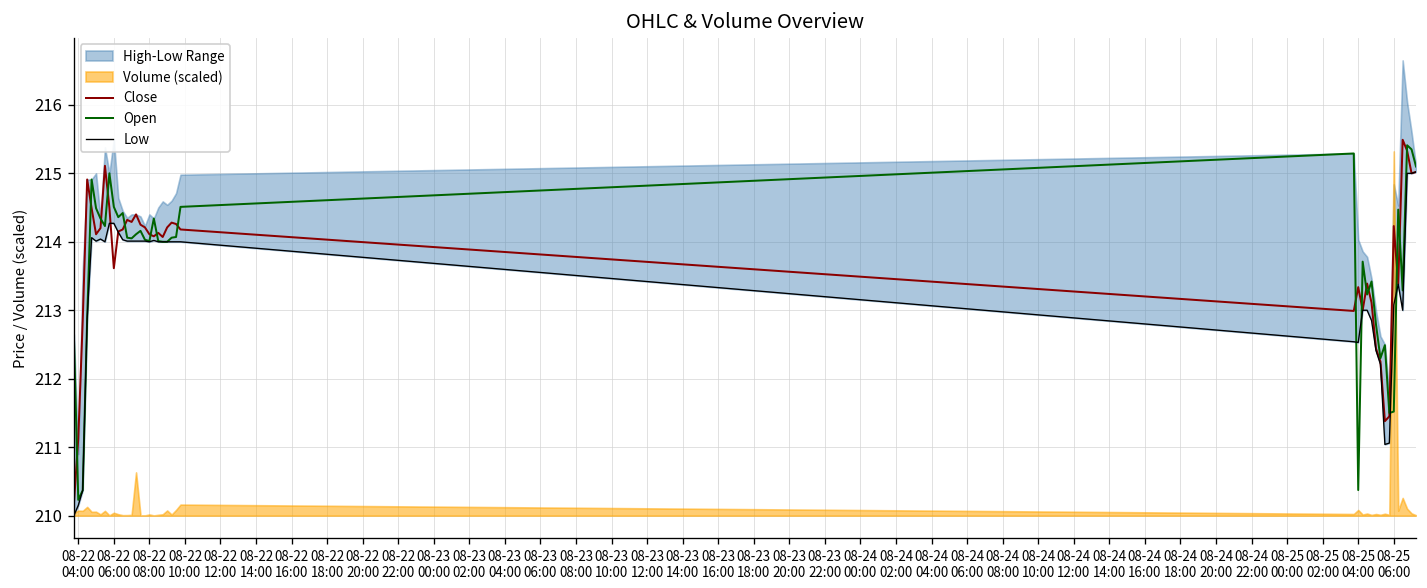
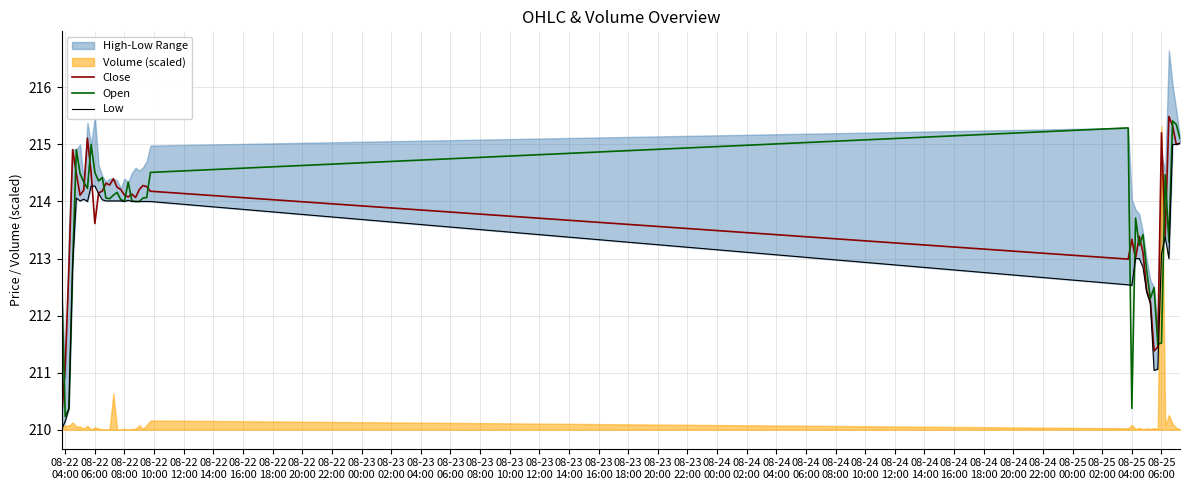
  {
    "Close": {
      "08-22 04:00": 211.1,
      "08-22 06:00": 213.6,
      "08-22 08:00": 214.1,
      "08-25 04:00": 213.3,
-     "08-25 06:00": 214.2
+     "08-25 06:00": 215.2
    },
    "Open": {
      "08-22 04:00": 210.2,
      "08-22 06:00": 214.5,
      "08-25 04:00": 210.4,
      "08-25 06:00": 211.5
    },
    "Volume (scaled)": {
      "08-22 04:00": 210.1,
      "08-25 04:00": 210.1,
      "08-25 06:00": 215.3
    },
    "Low": {
      "08-22 04:00": 210.1,
      "08-22 06:00": 214.3,
      "08-25 04:00": 212.5,
      "08-25 06:00": 213.1
    }
  }
